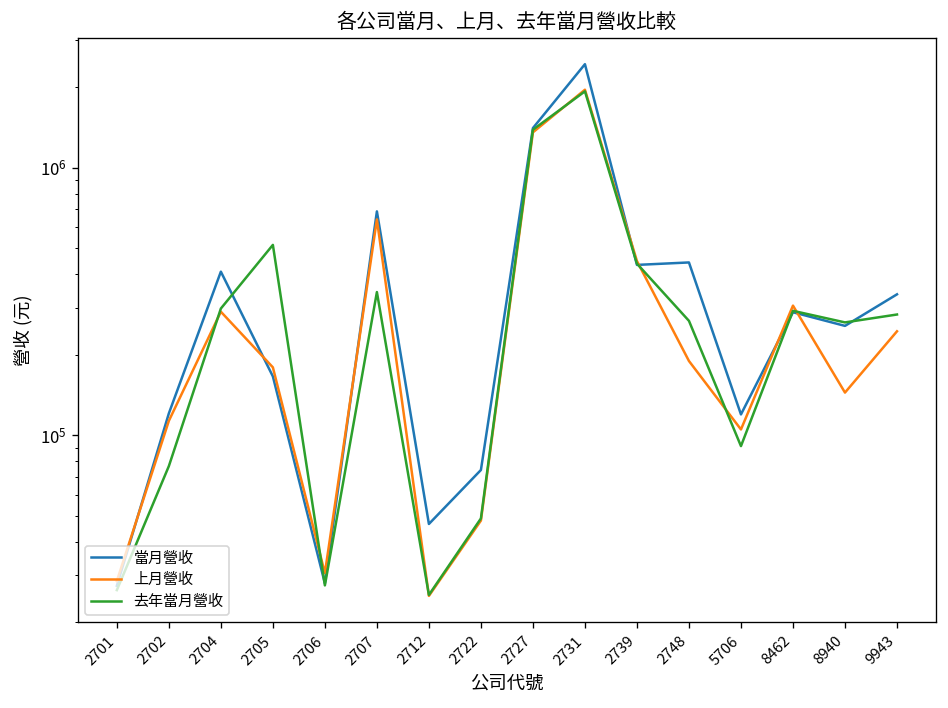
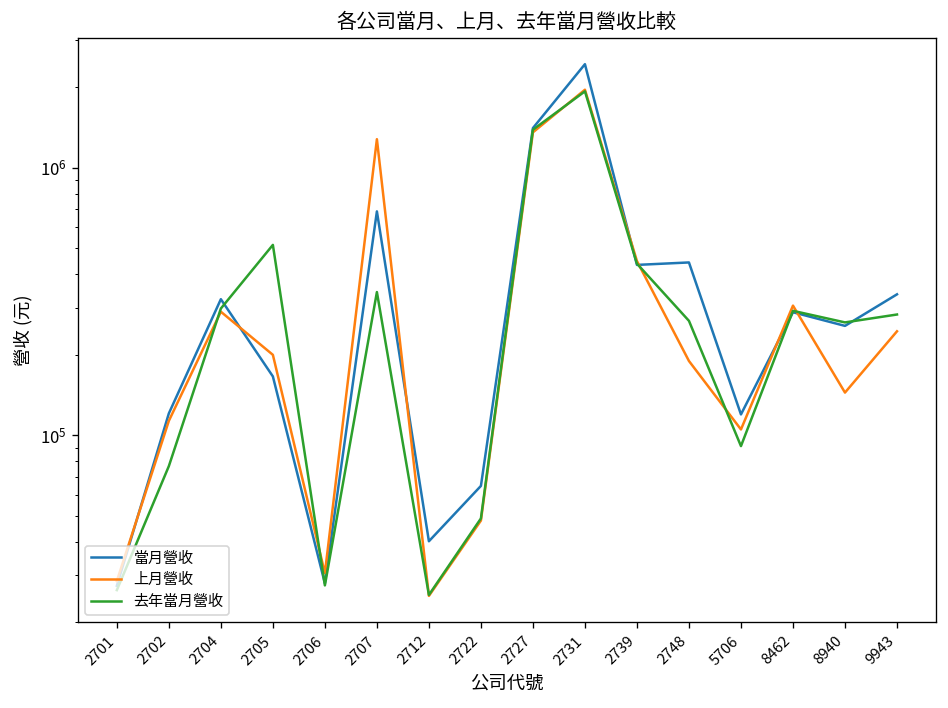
  {
    "當月營收": {
      "2702": 120000,
-     "2704": 410000,
+     "2704": 320000,
      "2705": 170000,
      "2707": 690000,
-     "2712": 47000,
-     "2722": 74000,
+     "2712": 40000,
+     "2722": 65000,
      "2731": 2400000,
      "2748": 440000,
      "5706": 120000,
      "8940": 260000,
      "9943": 340000
    },
    "上月營收": {
      "2702": 110000,
      "2704": 290000,
-     "2705": 180000,
+     "2705": 200000,
      "2706": 31000,
-     "2707": 640000,
+     "2707": 1300000,
      "2748": 190000,
      "5706": 110000,
      "8462": 310000,
      "8940": 140000,
      "9943": 240000
    },
    "去年當月營收": {
      "2702": 77000,
      "2704": 300000,
      "2705": 520000,
      "2707": 340000,
      "2748": 270000,
      "5706": 91000,
      "8940": 260000,
      "9943": 280000
    }
  }
